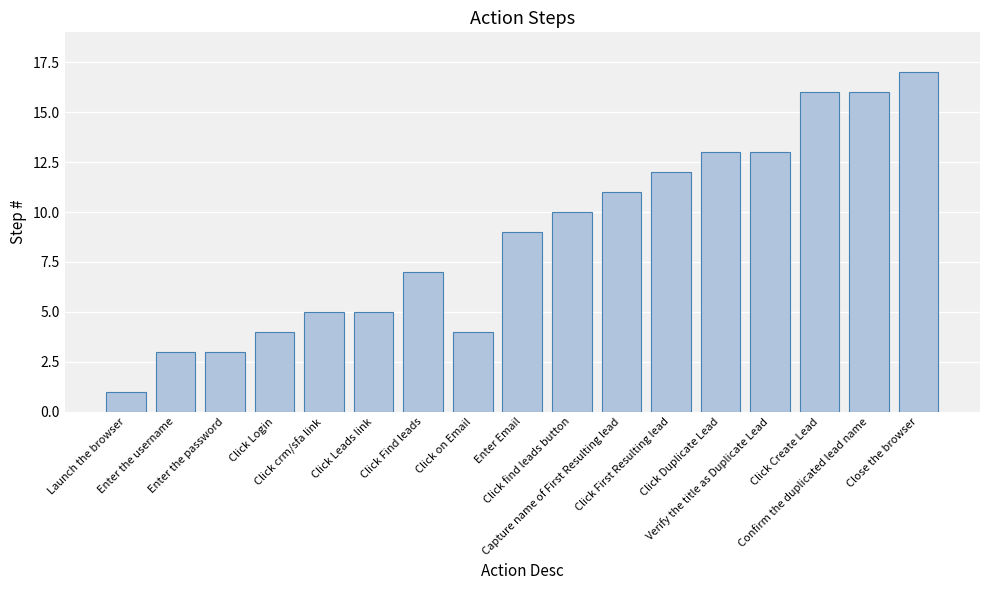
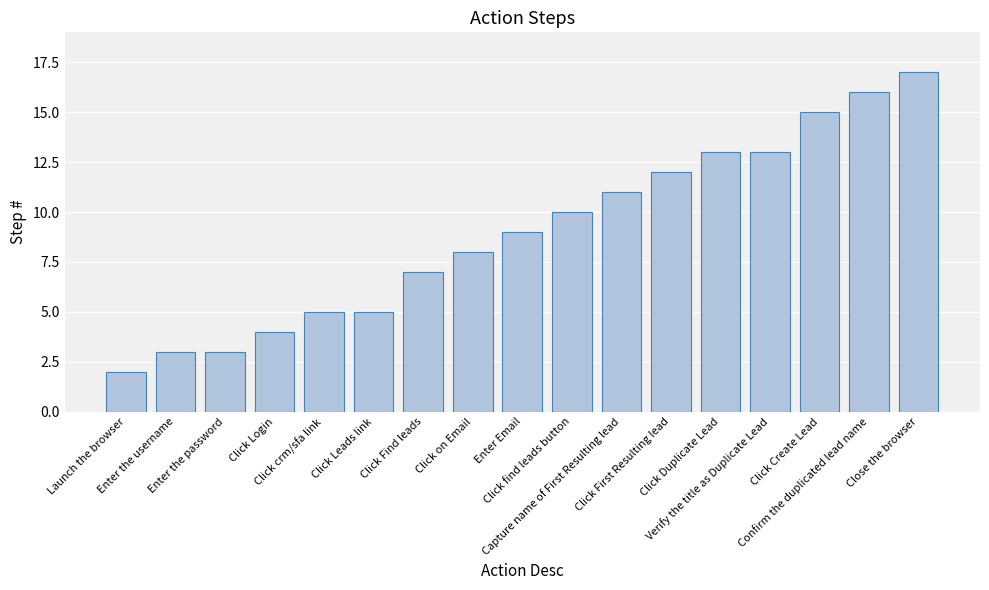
  {
-   "Launch the browser": 1,
+   "Launch the browser": 2,
    "Enter the username": 3,
    "Enter the password": 3,
    "Click Login": 4,
    "Click crm/sfa link": 5,
    "Click Leads link": 5,
    "Click Find leads": 7,
-   "Click on Email": 4,
+   "Click on Email": 8,
    "Enter Email": 9,
    "Click find leads button": 10,
    "Capture name of First Resulting lead": 11,
    "Click First Resulting lead": 12,
    "Click Duplicate Lead": 13,
    "Verify the title as Duplicate Lead": 13,
-   "Click Create Lead": 16,
+   "Click Create Lead": 15,
    "Confirm the duplicated lead name": 16,
    "Close the browser": 17
  }
